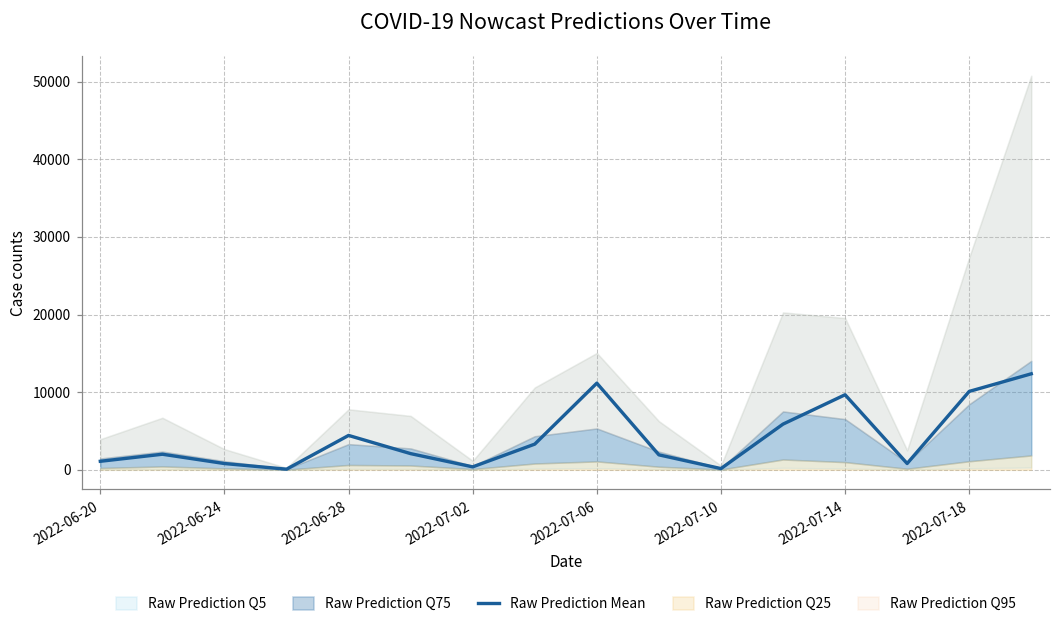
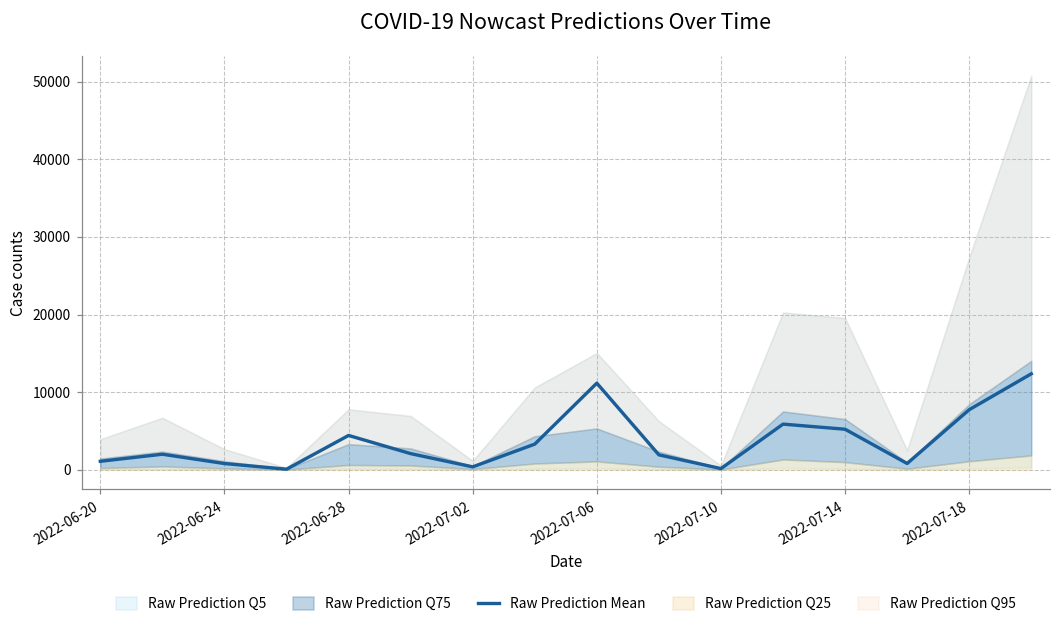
  {
    "Raw Prediction Mean": {
      "2022-06-20": 1000,
      "2022-06-28": 4000,
      "2022-07-06": 11000,
-     "2022-07-14": 10000,
-     "2022-07-18": 10000
+     "2022-07-14": 5000,
+     "2022-07-18": 8000
    }
  }
